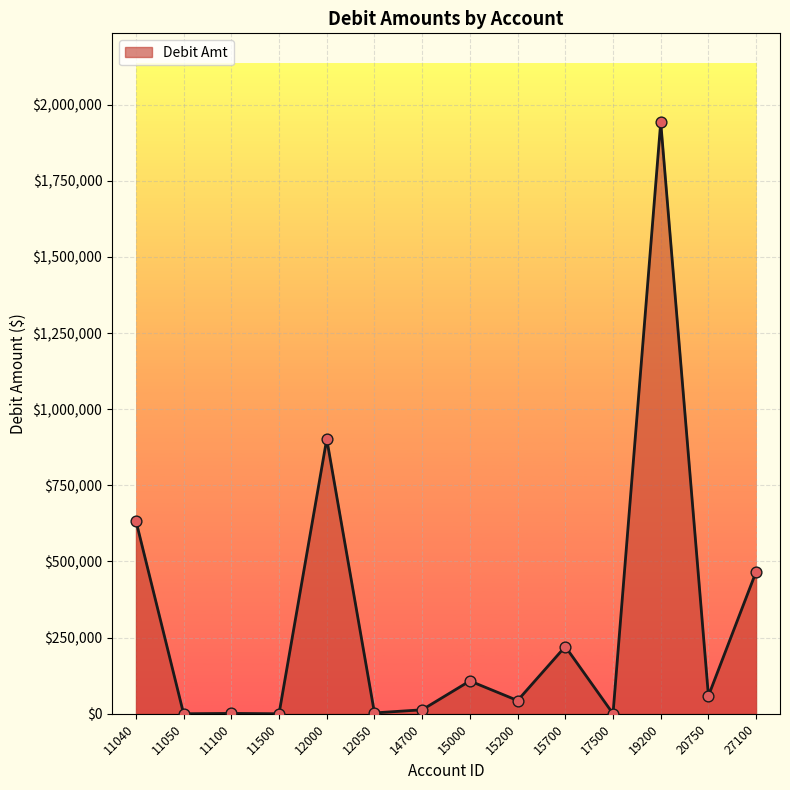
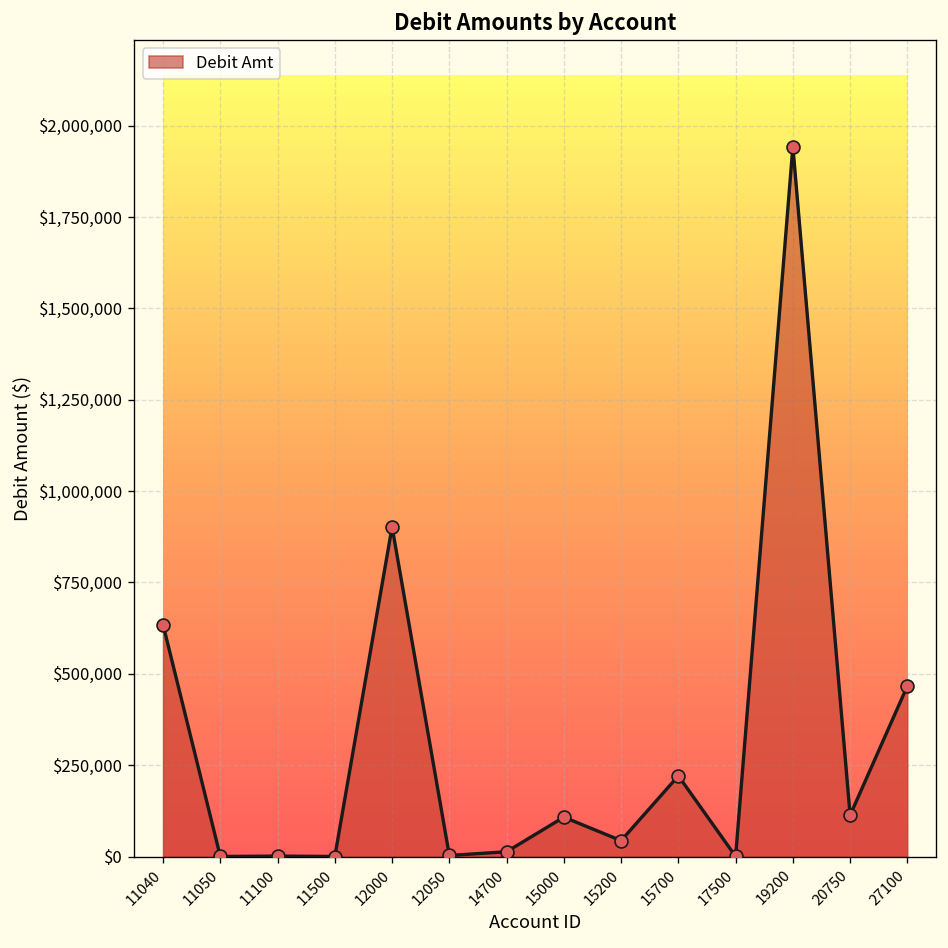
  {
    "11040": "$630,000",
    "11050": "$0",
    "11100": "$0",
    "11500": "$0",
    "12000": "$900,000",
    "12050": "$0",
    "14700": "$10,000",
    "15000": "$110,000",
    "15200": "$40,000",
    "15700": "$220,000",
    "17500": "$0",
    "19200": "$1,940,000",
-   "20750": "$60,000",
+   "20750": "$110,000",
    "27100": "$470,000"
  }
